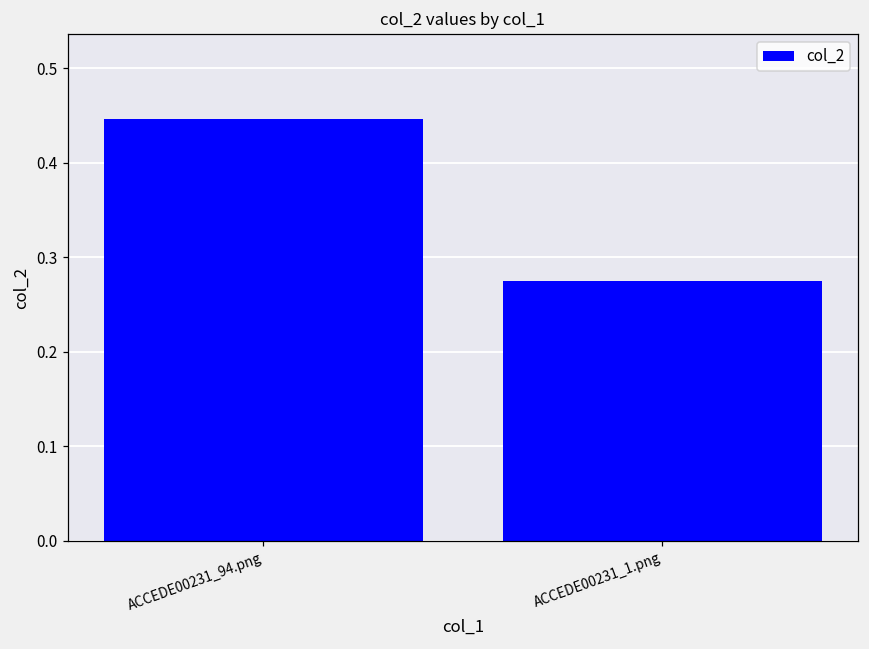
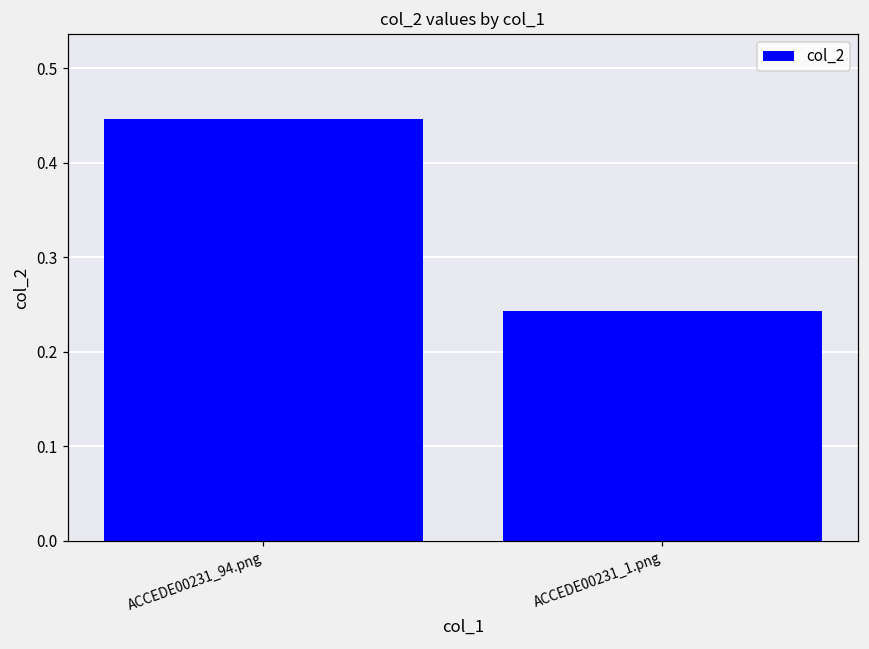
  {
    "ACCEDE00231_94.png": 0.45,
-   "ACCEDE00231_1.png": 0.27
+   "ACCEDE00231_1.png": 0.24
  }
